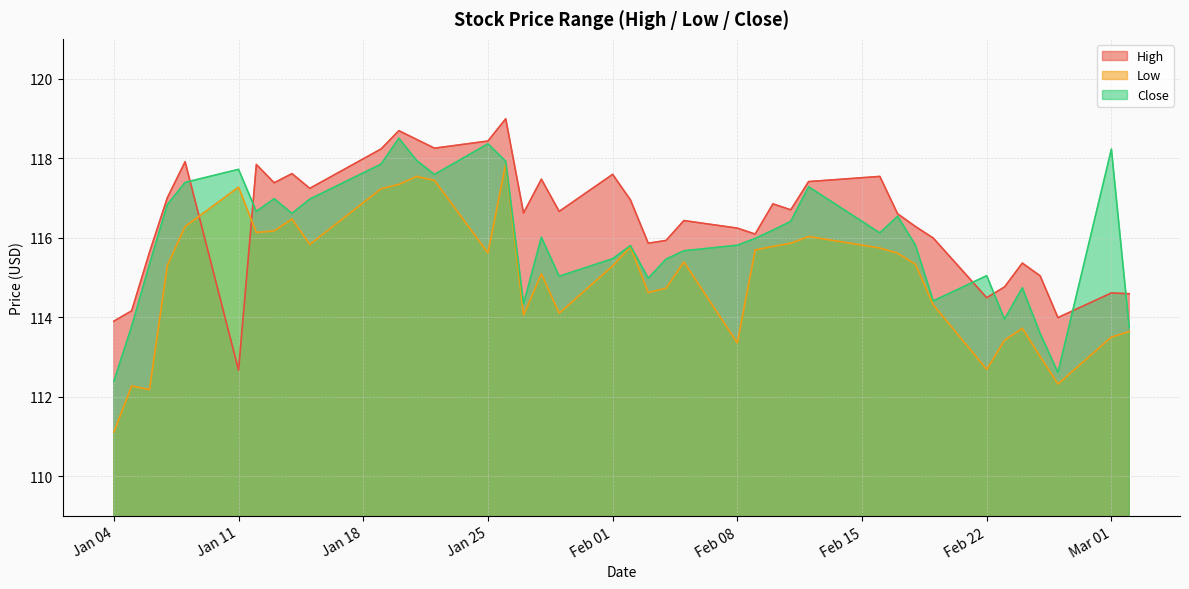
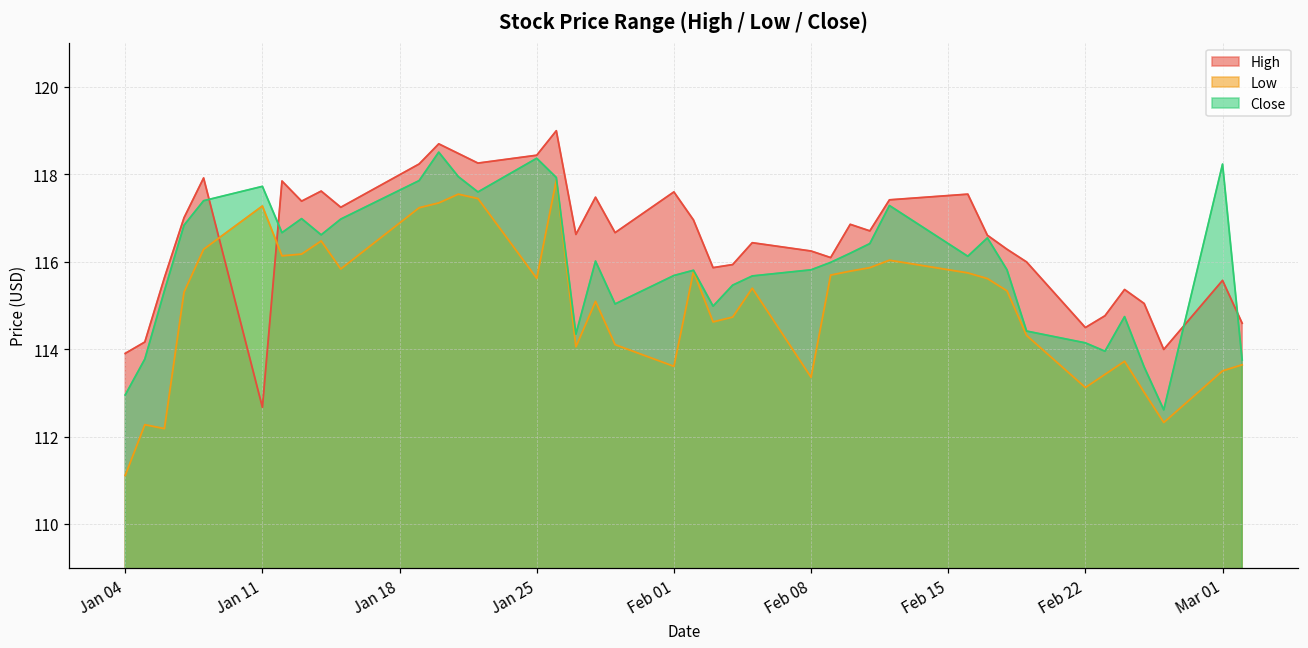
  {
    "High": {
      "Jan 04": 113.9,
      "Jan 11": 112.7,
      "Jan 25": 118.4,
      "Feb 01": 117.6,
      "Feb 08": 116.2,
      "Feb 22": 114.5,
-     "Mar 01": 114.6
+     "Mar 01": 115.6
    },
    "Low": {
      "Jan 04": 111.1,
      "Jan 11": 117.3,
      "Jan 25": 115.6,
-     "Feb 01": 115.3,
+     "Feb 01": 113.6,
      "Feb 08": 113.4,
-     "Feb 22": 112.7,
+     "Feb 22": 113.1,
      "Mar 01": 113.5
    },
    "Close": {
-     "Jan 04": 112.4,
+     "Jan 04": 112.9,
      "Jan 11": 117.7,
      "Jan 25": 118.4,
-     "Feb 01": 115.5,
+     "Feb 01": 115.7,
      "Feb 08": 115.8,
-     "Feb 22": 115.0,
+     "Feb 22": 114.1,
      "Mar 01": 118.2
    }
  }
